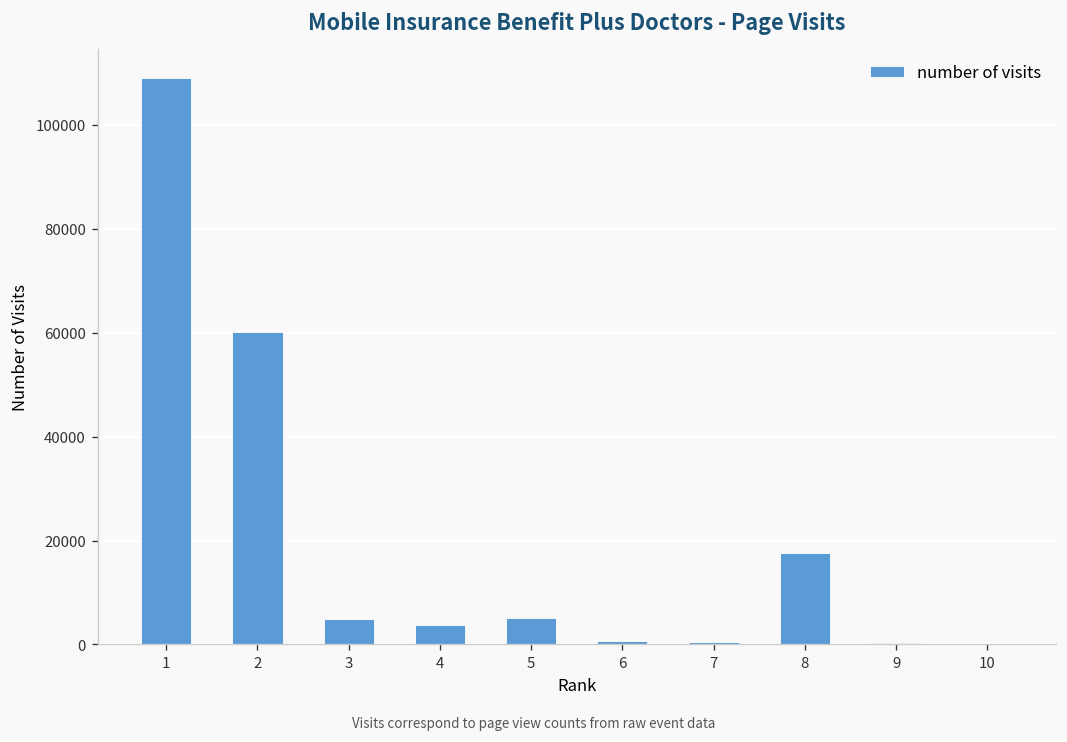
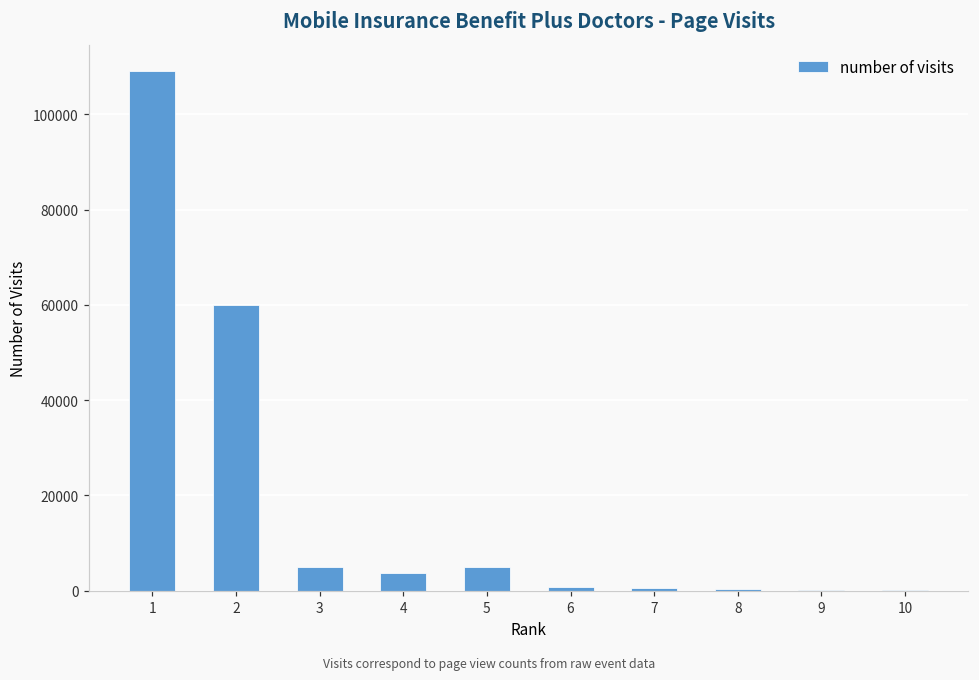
  {
    "1": 109000,
    "2": 60000,
    "3": 5000,
    "4": 4000,
    "5": 5000,
    "6": 1000,
-   "8": 18000
+   "8": 0
  }
